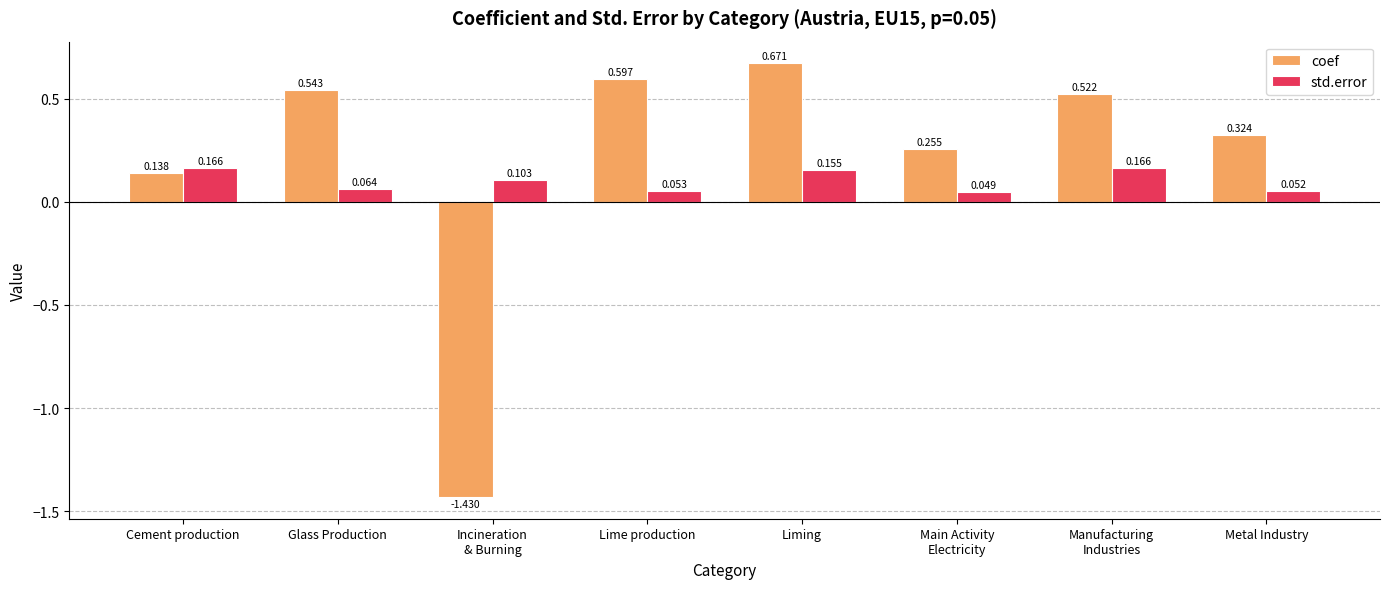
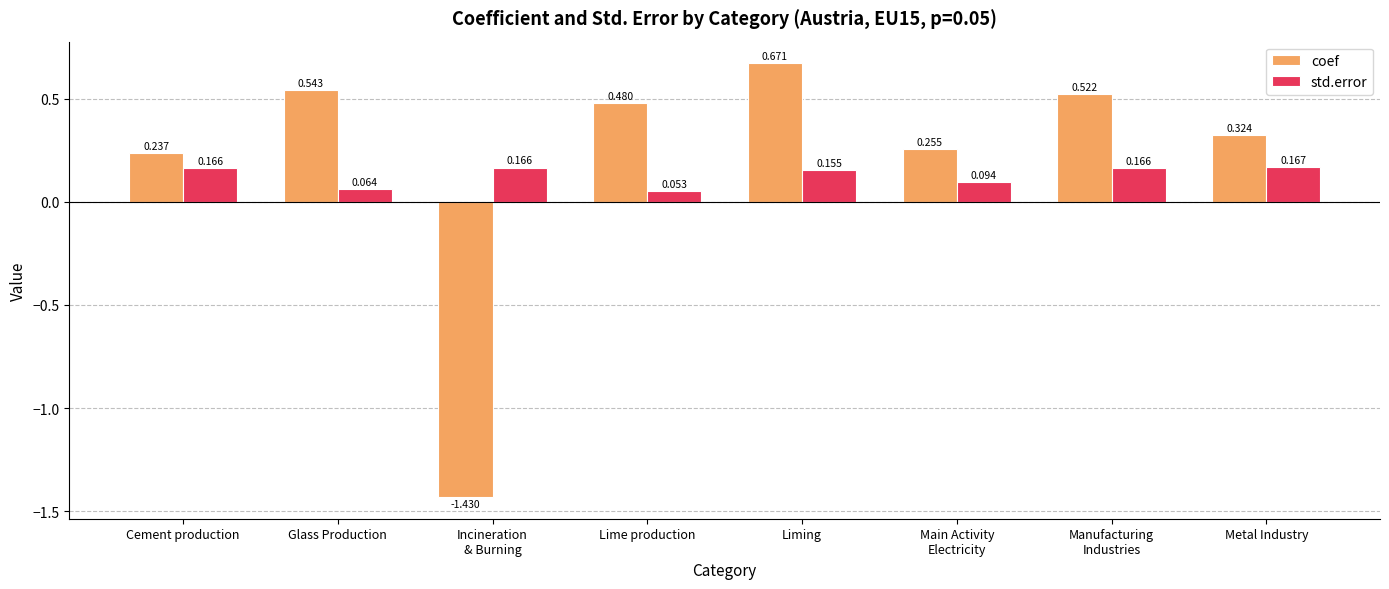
  {
    "coef": {
-     "Cement production": 0.138,
+     "Cement production": 0.237,
      "Glass Production": 0.543,
      "Incineration & Burning": -1.430,
-     "Lime production": 0.597,
+     "Lime production": 0.480,
      "Liming": 0.671,
      "Main Activity Electricity": 0.255,
      "Manufacturing Industries": 0.522,
      "Metal Industry": 0.324
    },
    "std.error": {
      "Cement production": 0.166,
      "Glass Production": 0.064,
-     "Incineration & Burning": 0.103,
+     "Incineration & Burning": 0.166,
      "Lime production": 0.053,
      "Liming": 0.155,
-     "Main Activity Electricity": 0.049,
+     "Main Activity Electricity": 0.094,
      "Manufacturing Industries": 0.166,
-     "Metal Industry": 0.052
+     "Metal Industry": 0.167
    }
  }
